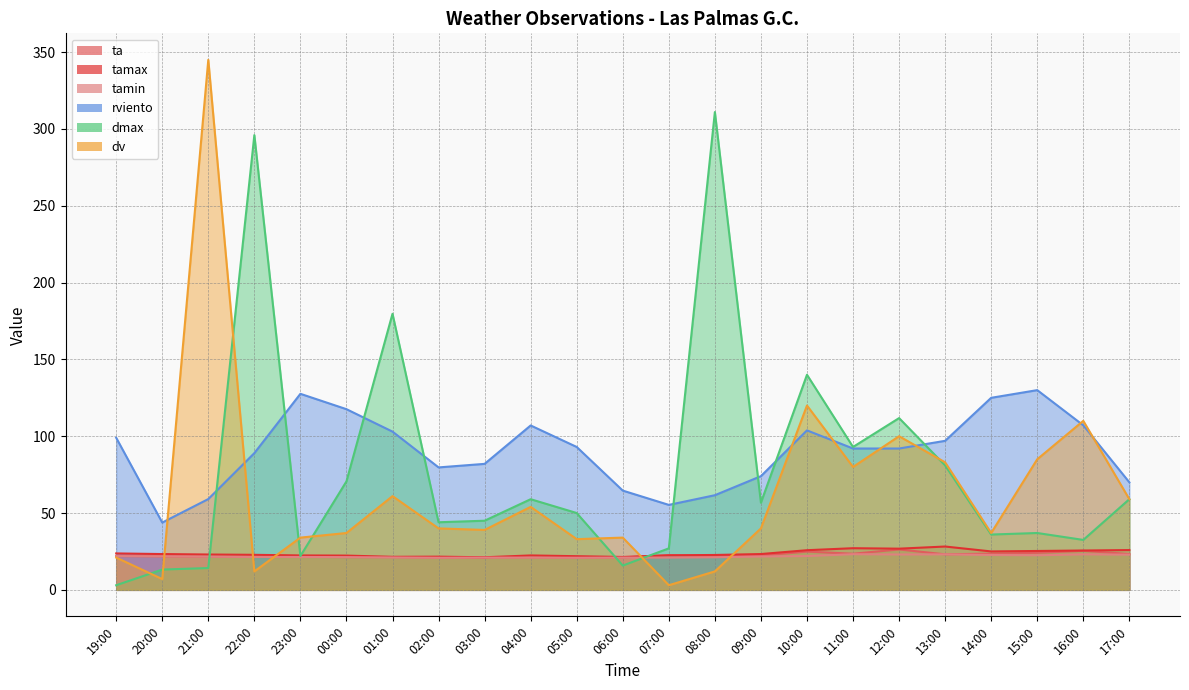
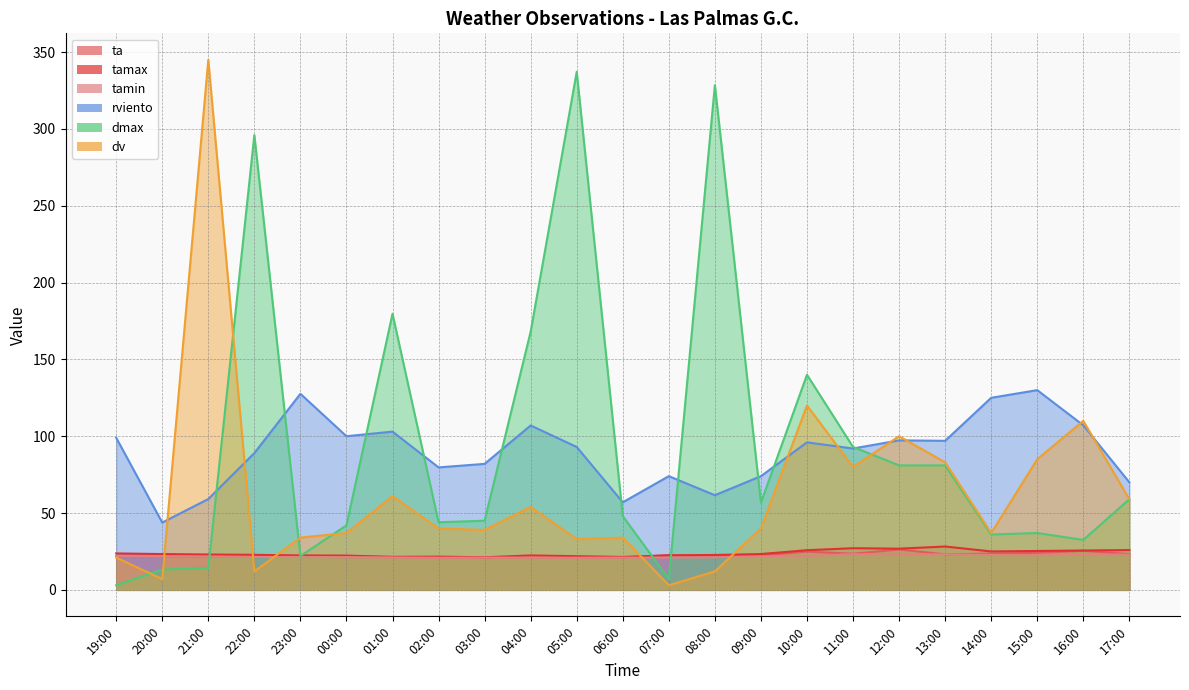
  {
    "rviento": {
      "19:00": 99,
      "20:00": 44,
      "21:00": 59,
      "22:00": 89,
      "23:00": 128,
-     "00:00": 118,
+     "00:00": 100,
      "01:00": 103,
      "02:00": 80,
      "03:00": 82,
      "04:00": 107,
      "05:00": 93,
-     "06:00": 65,
-     "07:00": 55,
+     "06:00": 57,
+     "07:00": 74,
      "08:00": 62,
      "09:00": 74,
-     "10:00": 104,
-     "12:00": 92,
+     "10:00": 96,
+     "12:00": 97,
      "13:00": 97,
      "14:00": 125,
      "15:00": 130,
      "16:00": 107,
      "17:00": 70
    },
    "dmax": {
      "19:00": 3,
      "20:00": 13,
      "21:00": 14,
      "22:00": 296,
-     "00:00": 71,
+     "00:00": 42,
      "01:00": 180,
      "02:00": 44,
      "03:00": 45,
-     "04:00": 59,
-     "05:00": 50,
-     "06:00": 16,
-     "07:00": 27,
-     "08:00": 311,
+     "04:00": 168,
+     "05:00": 337,
+     "06:00": 48,
+     "07:00": 7,
+     "08:00": 329,
      "09:00": 57,
      "10:00": 140,
-     "12:00": 112,
+     "12:00": 81,
      "13:00": 81,
      "15:00": 37,
      "16:00": 33
    }
  }
